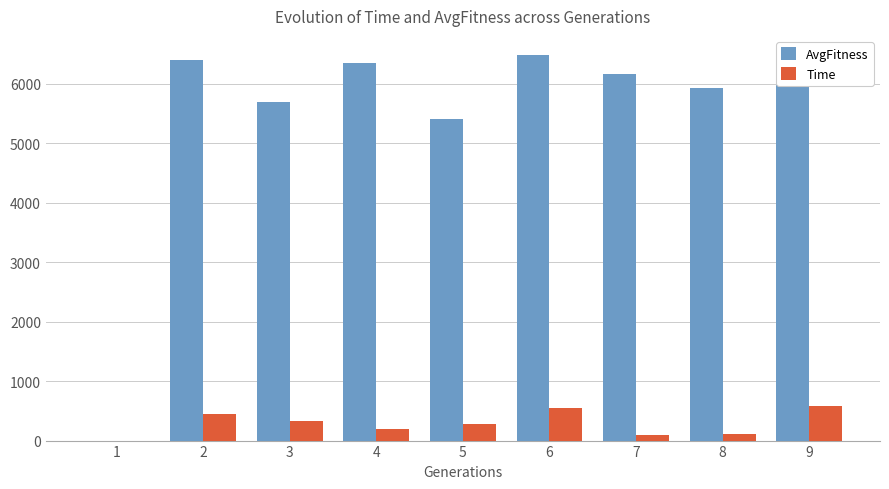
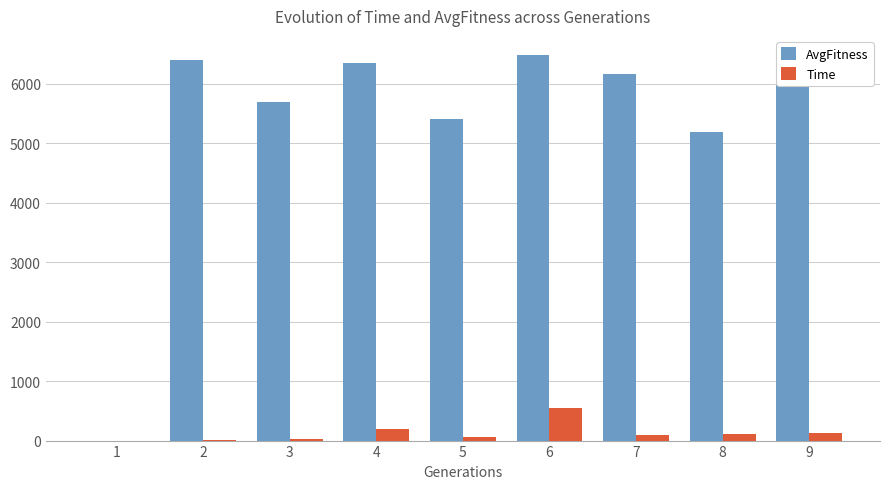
  {
    "AvgFitness": {
      "1": 0,
      "2": 6400,
      "3": 5700,
      "4": 6300,
      "5": 5400,
      "6": 6500,
      "7": 6200,
-     "8": 5900
+     "8": 5200
    },
    "Time": {
      "1": 0,
-     "2": 400,
-     "3": 300,
+     "2": 0,
+     "3": 0,
      "4": 200,
-     "5": 300,
+     "5": 100,
      "6": 600,
      "7": 100,
      "8": 100,
-     "9": 600
+     "9": 100
    }
  }
